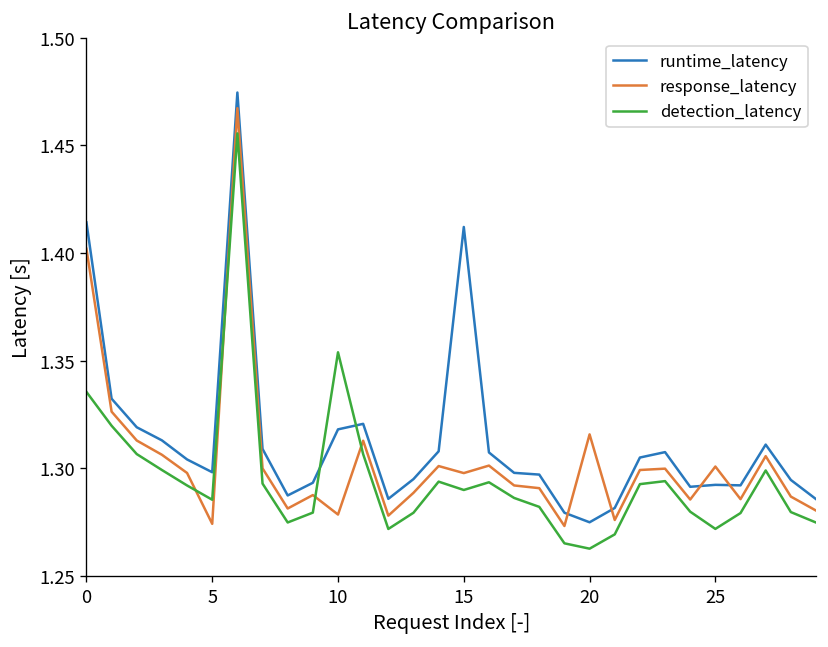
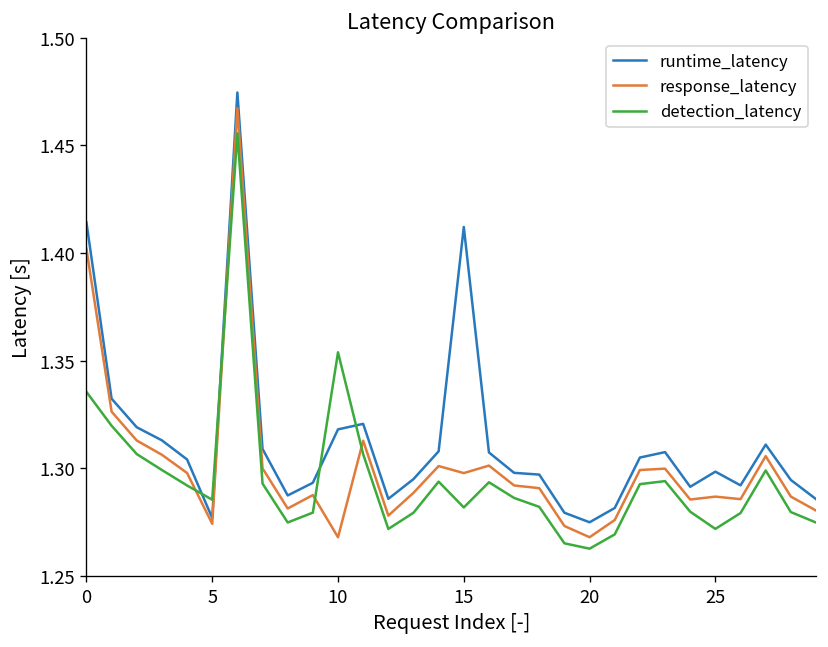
  {
    "runtime_latency": {
      "0": 1.414,
-     "5": 1.298,
+     "5": 1.277,
      "10": 1.318,
      "15": 1.412,
      "20": 1.275,
-     "25": 1.292
+     "25": 1.298
    },
    "response_latency": {
      "0": 1.402,
      "5": 1.274,
-     "10": 1.278,
+     "10": 1.268,
      "15": 1.298,
-     "20": 1.316,
-     "25": 1.301
+     "20": 1.268,
+     "25": 1.287
    },
    "detection_latency": {
      "0": 1.335,
      "5": 1.285,
      "10": 1.354,
-     "15": 1.290,
+     "15": 1.282,
      "20": 1.263,
      "25": 1.272
    }
  }
